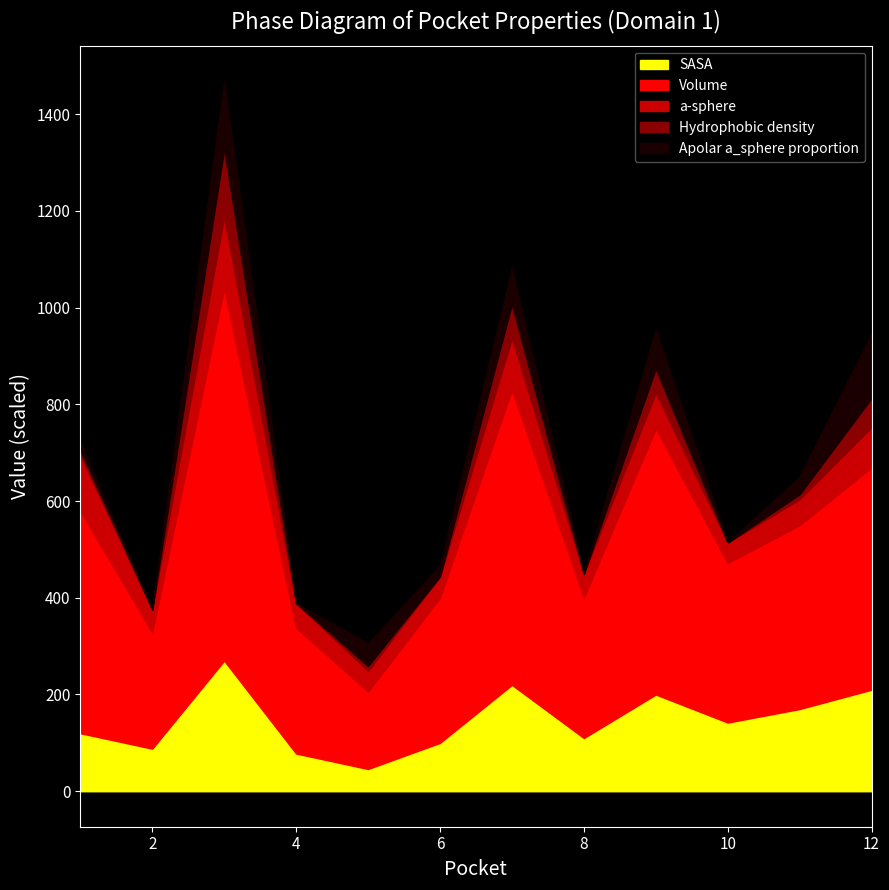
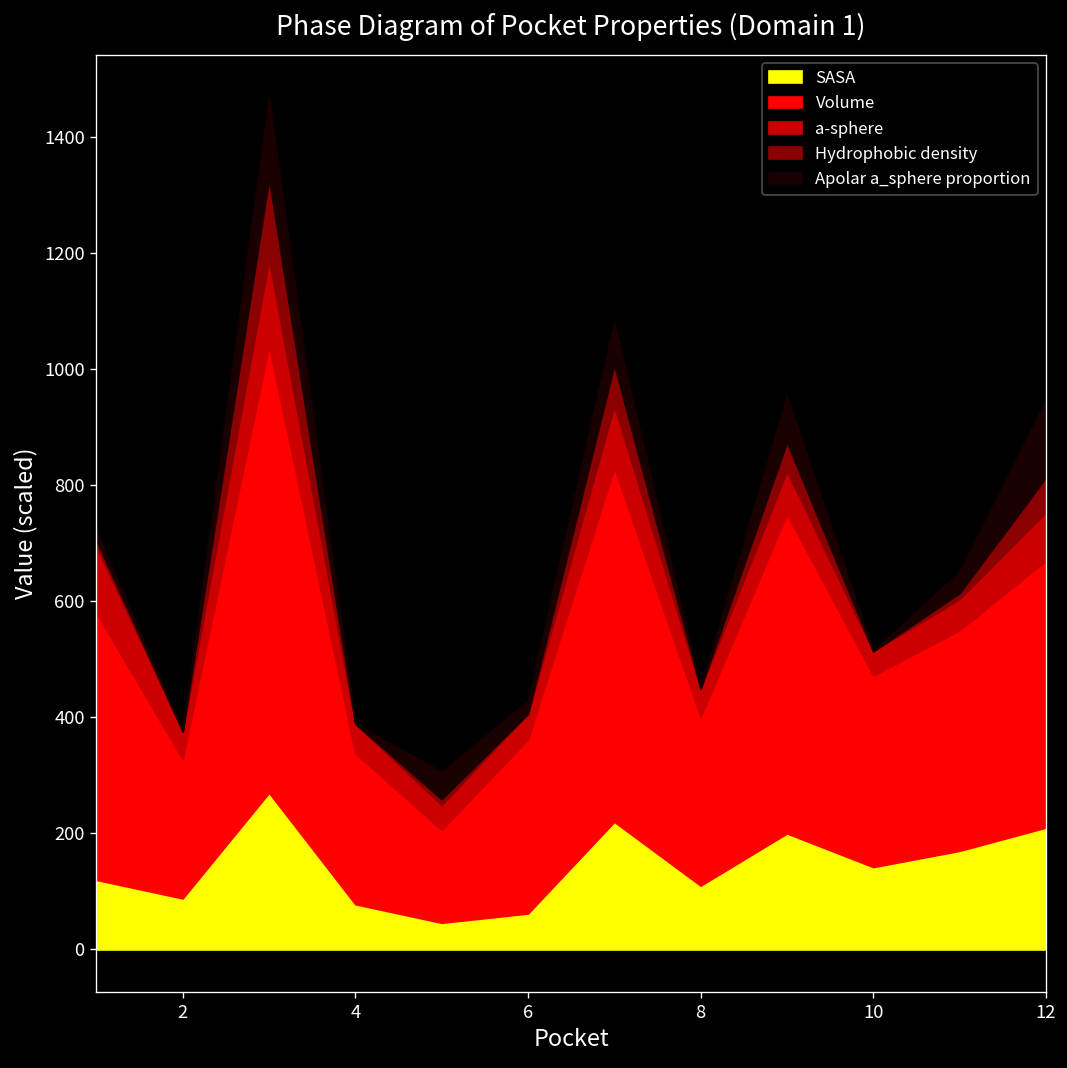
  {
    "SASA": {
-     "6": 100
+     "6": 60
    },
    "Apolar a_sphere proportion": {
      "6": 20,
      "12": 130
    }
  }
